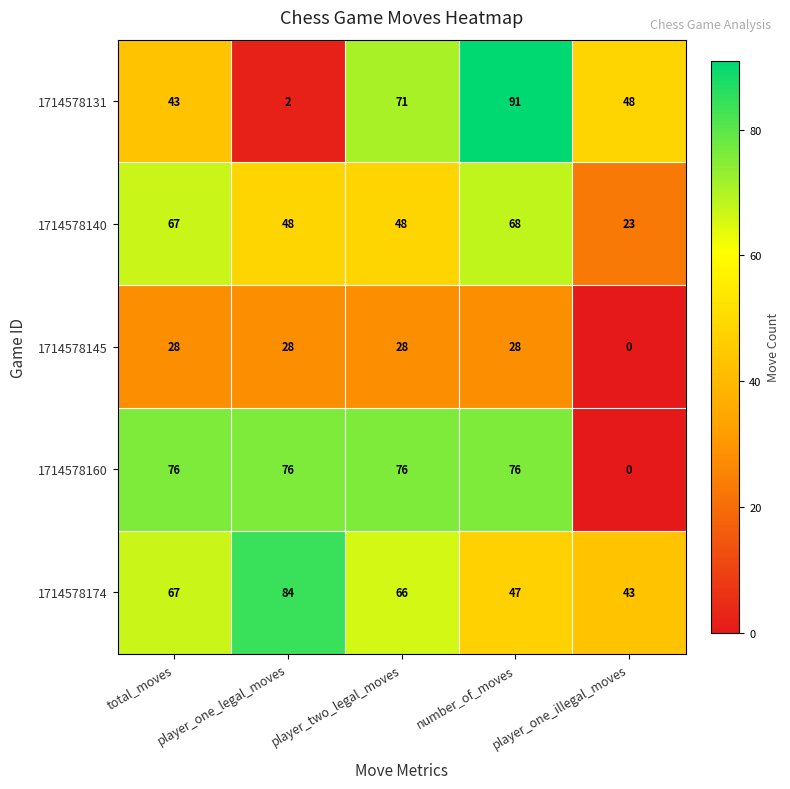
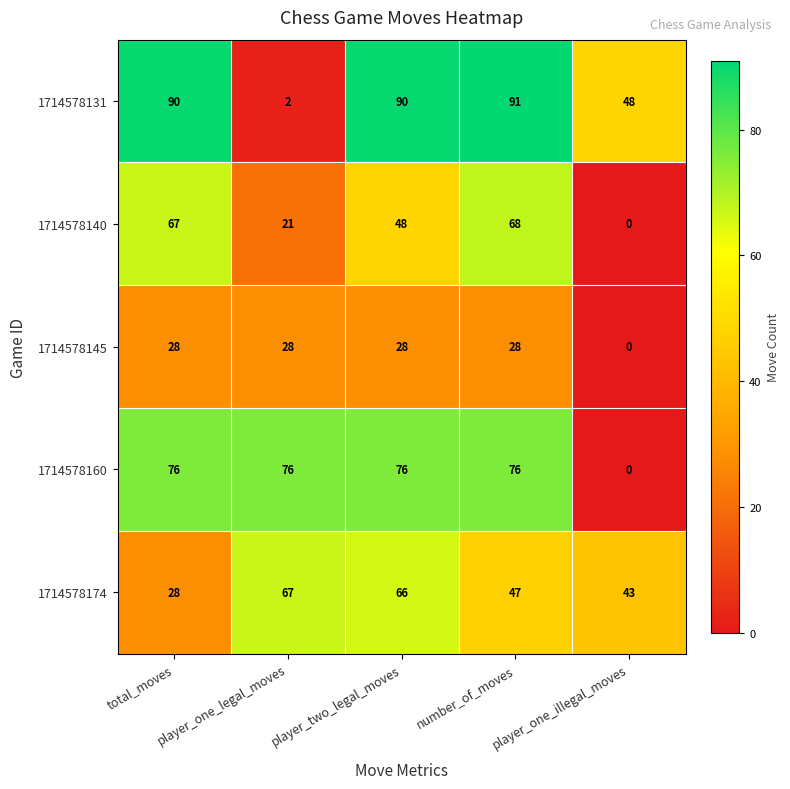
  {
    "1714578131": {
-     "total_moves": 43,
+     "total_moves": 90,
      "player_one_legal_moves": 2,
-     "player_two_legal_moves": 71,
+     "player_two_legal_moves": 90,
      "number_of_moves": 91,
      "player_one_illegal_moves": 48
    },
    "1714578140": {
      "total_moves": 67,
-     "player_one_legal_moves": 48,
+     "player_one_legal_moves": 21,
      "player_two_legal_moves": 48,
      "number_of_moves": 68,
-     "player_one_illegal_moves": 23
+     "player_one_illegal_moves": 0
    },
    "1714578145": {
      "total_moves": 28,
      "player_one_legal_moves": 28,
      "player_two_legal_moves": 28,
      "number_of_moves": 28,
      "player_one_illegal_moves": 0
    },
    "1714578160": {
      "total_moves": 76,
      "player_one_legal_moves": 76,
      "player_two_legal_moves": 76,
      "number_of_moves": 76,
      "player_one_illegal_moves": 0
    },
    "1714578174": {
-     "total_moves": 67,
-     "player_one_legal_moves": 84,
+     "total_moves": 28,
+     "player_one_legal_moves": 67,
      "player_two_legal_moves": 66,
      "number_of_moves": 47,
      "player_one_illegal_moves": 43
    }
  }
